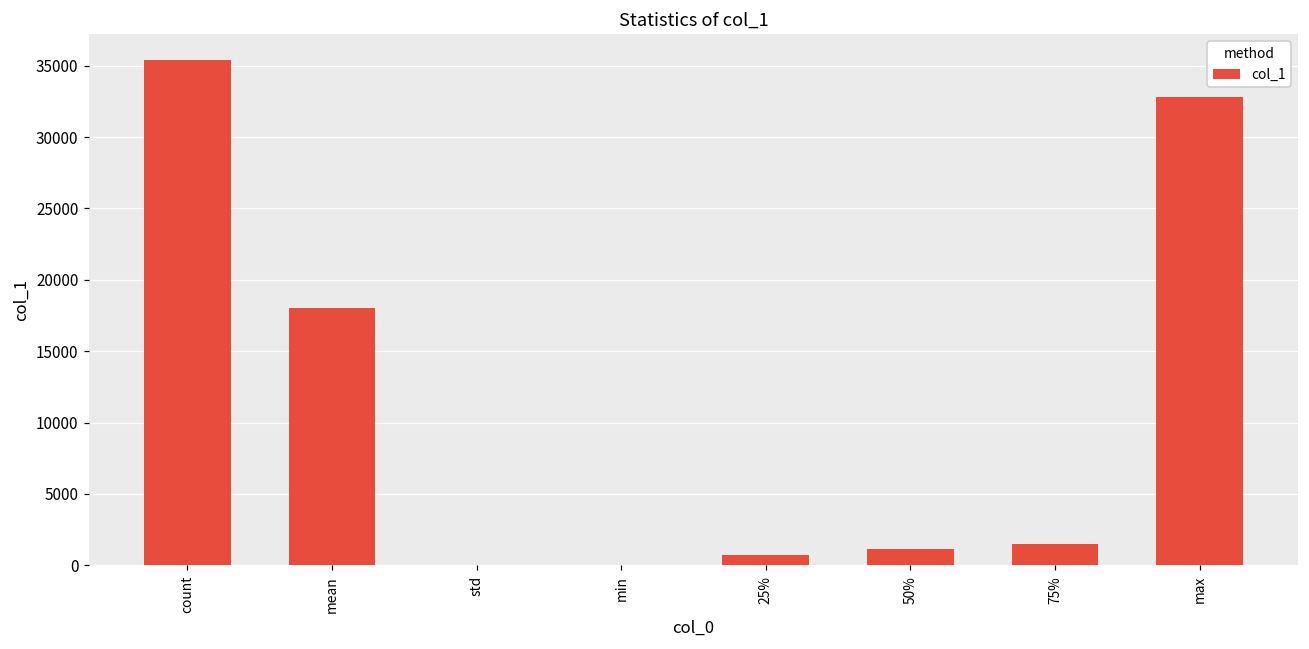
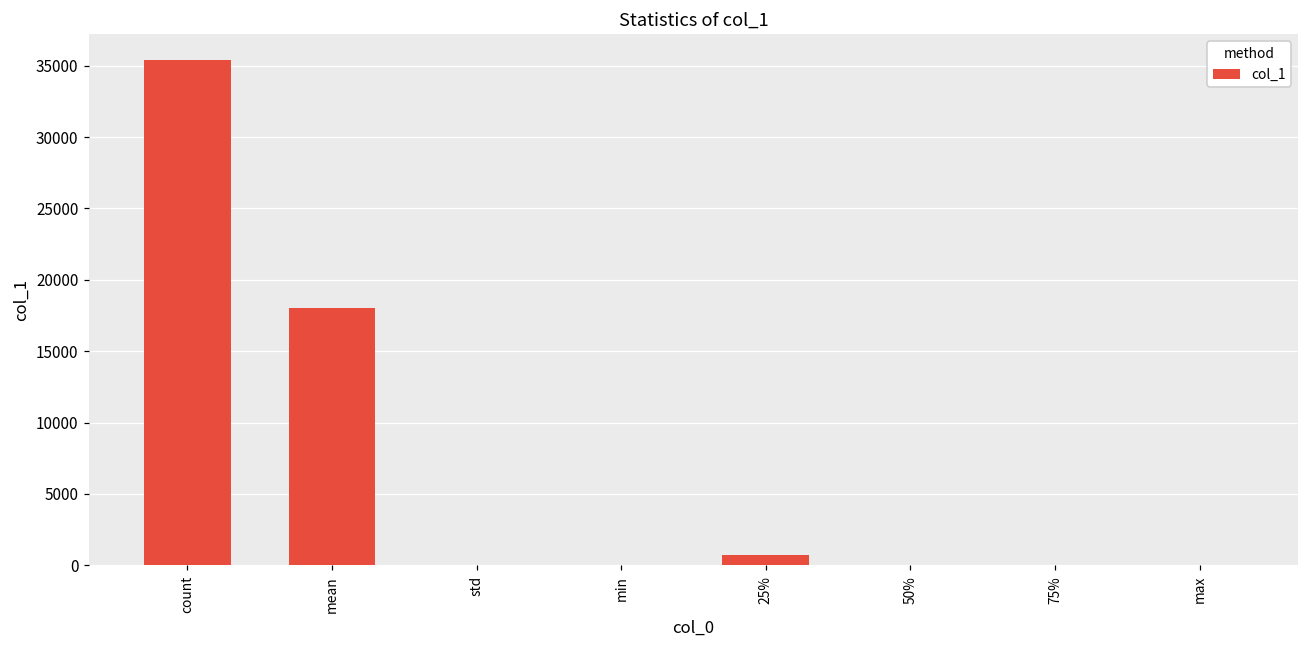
  {
    "count": 35400,
    "mean": 18000,
    "25%": 700,
-   "50%": 1200,
-   "75%": 1500,
-   "max": 32800
+   "50%": 0,
+   "75%": 0,
+   "max": 0
  }
